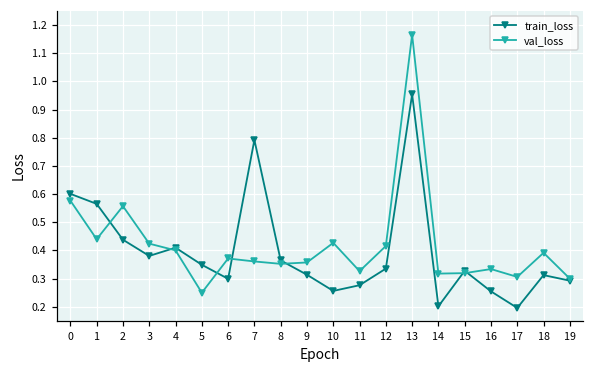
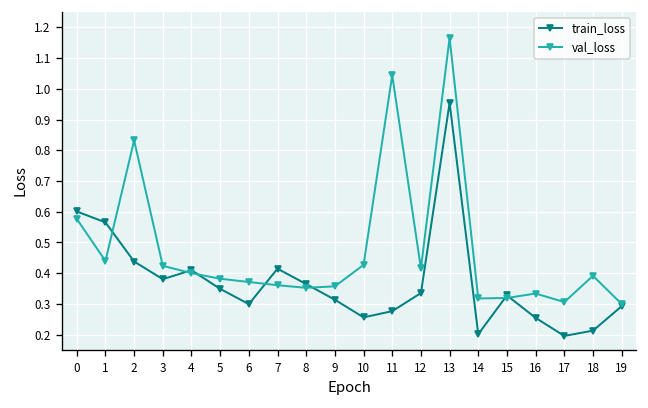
  {
    "train_loss": {
      "0": 0.60,
      "1": 0.57,
      "2": 0.44,
      "3": 0.38,
      "5": 0.35,
      "6": 0.30,
-     "7": 0.79,
+     "7": 0.41,
      "8": 0.36,
      "9": 0.31,
      "10": 0.26,
      "11": 0.28,
      "12": 0.34,
      "13": 0.95,
      "14": 0.20,
      "16": 0.25,
      "17": 0.20,
-     "18": 0.31
+     "18": 0.21
    },
    "val_loss": {
      "0": 0.58,
      "1": 0.44,
-     "2": 0.56,
+     "2": 0.83,
      "3": 0.42,
-     "5": 0.25,
+     "5": 0.38,
      "6": 0.37,
      "7": 0.36,
      "8": 0.35,
      "9": 0.36,
      "10": 0.43,
-     "11": 0.33,
+     "11": 1.04,
      "12": 0.42,
      "13": 1.17,
      "14": 0.32,
      "16": 0.33,
      "17": 0.31,
      "18": 0.39
    }
  }
